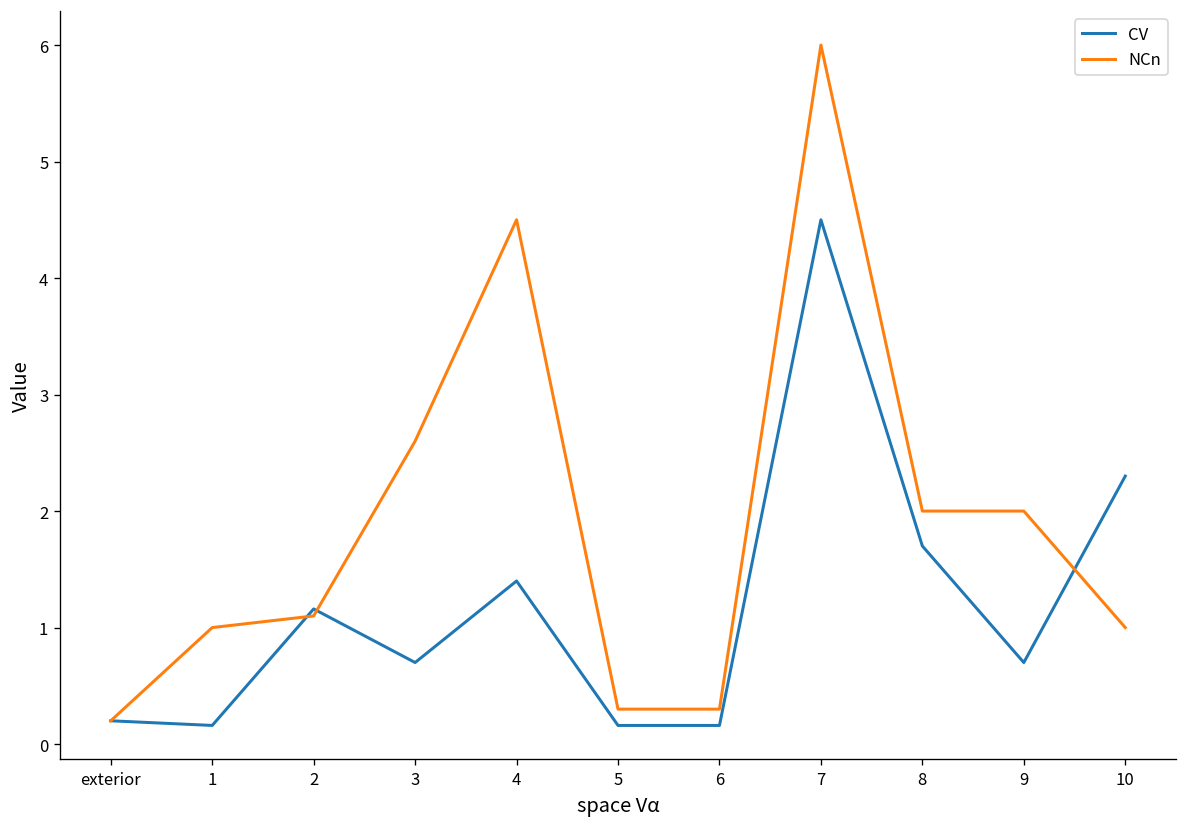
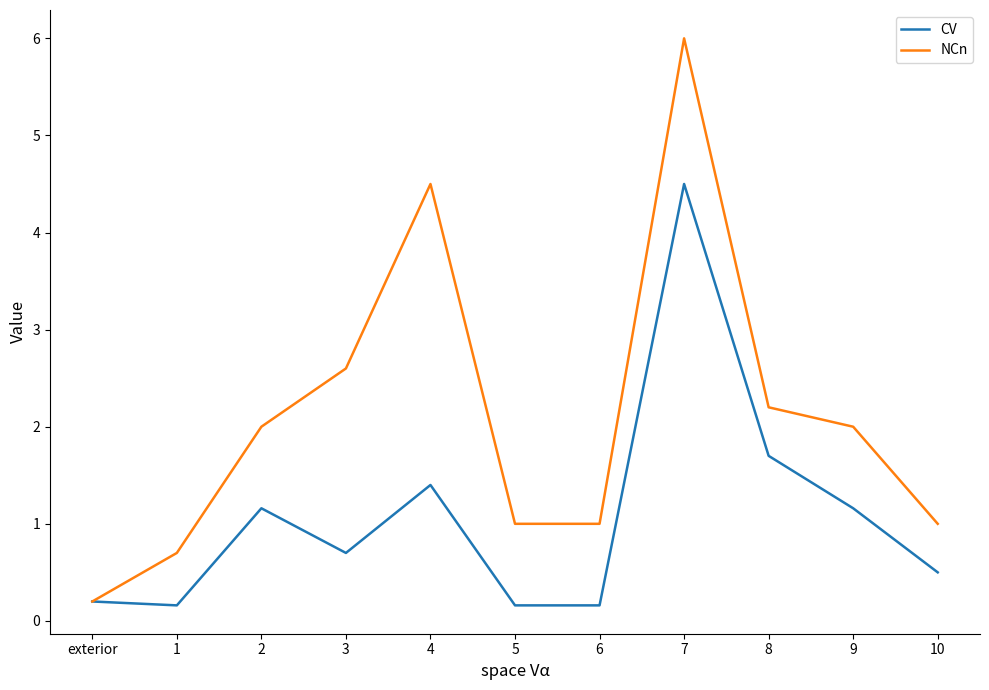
  {
    "CV": {
      "1": 0.2,
      "2": 1.2,
      "3": 0.7,
      "4": 1.4,
      "5": 0.2,
      "6": 0.2,
      "7": 4.5,
      "8": 1.7,
-     "9": 0.7,
-     "10": 2.3
+     "9": 1.2,
+     "10": 0.5
    },
    "NCn": {
-     "1": 1.0,
-     "2": 1.1,
+     "1": 0.7,
+     "2": 2.0,
      "3": 2.6,
      "4": 4.5,
-     "5": 0.3,
-     "6": 0.3,
+     "5": 1.0,
+     "6": 1.0,
      "7": 6.0,
-     "8": 2.0,
+     "8": 2.2,
      "9": 2.0,
      "10": 1.0
    }
  }
